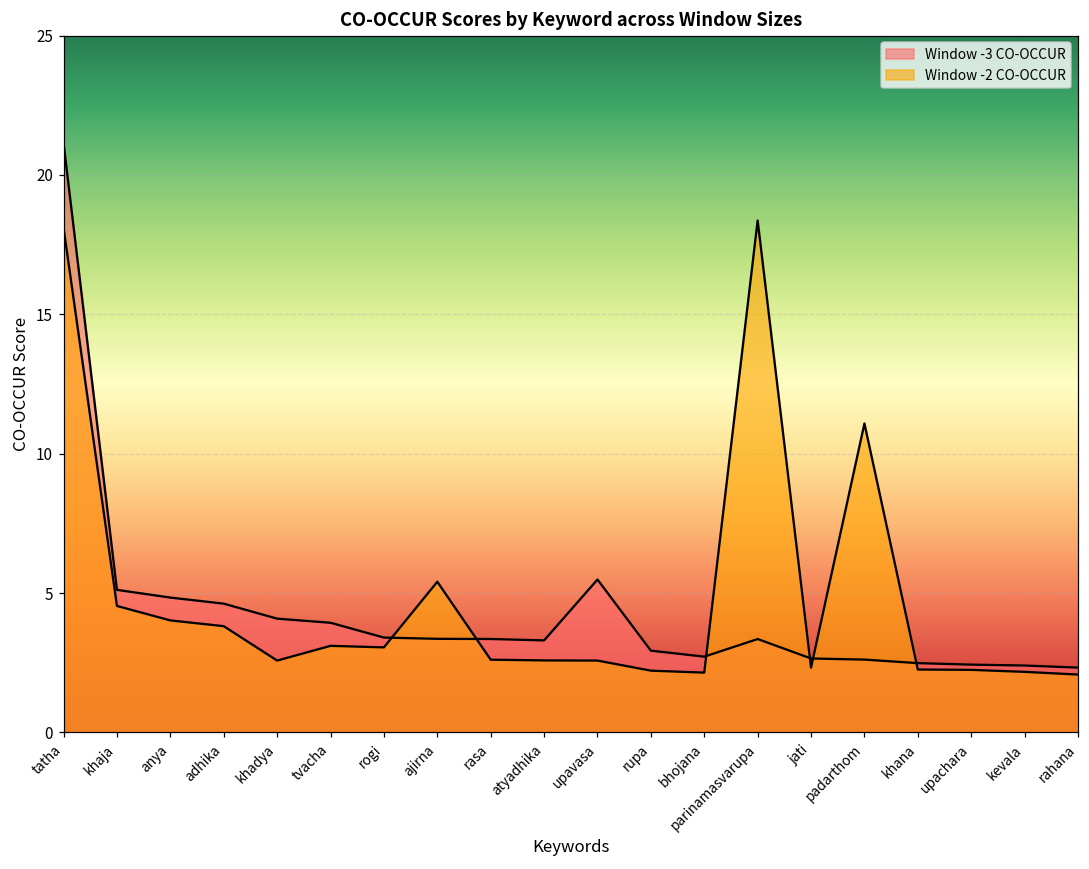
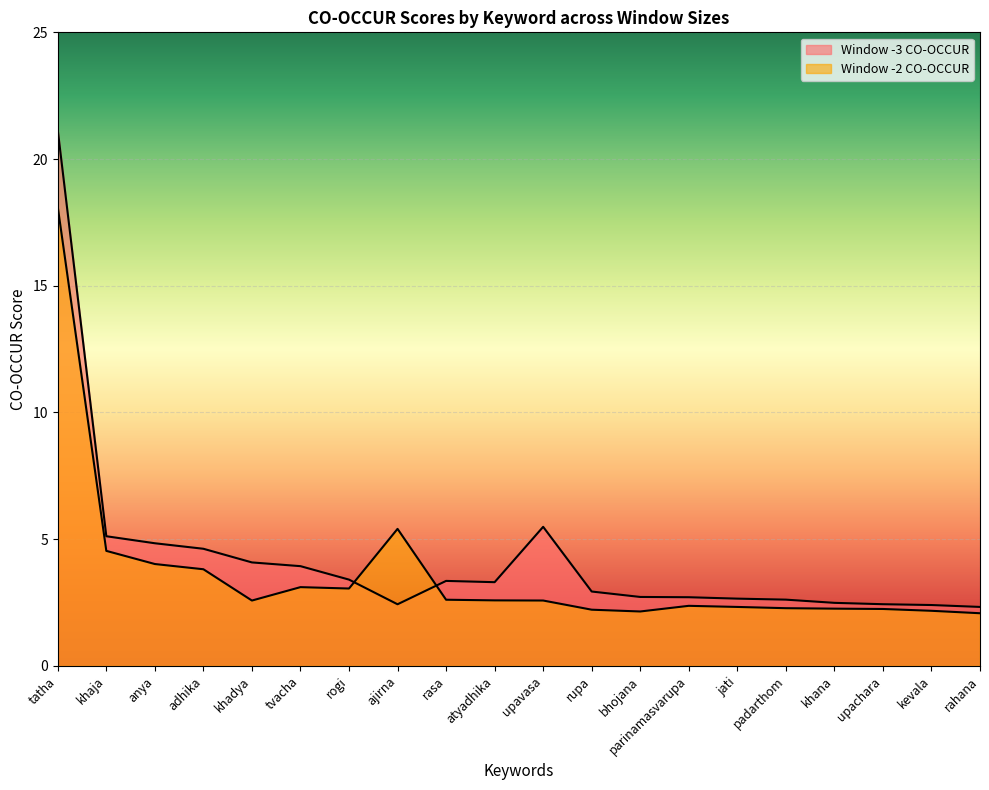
  {
    "Window -3 CO-OCCUR": {
      "tatha": 21.1,
      "khaja": 5.1,
      "anya": 4.8,
      "adhika": 4.6,
      "khadya": 4.1,
      "tvacha": 3.9,
      "rogi": 3.4,
-     "ajirna": 3.4,
+     "ajirna": 2.4,
      "rasa": 3.4,
      "atyadhika": 3.3,
      "upavasa": 5.5,
      "rupa": 2.9,
      "bhojana": 2.7,
-     "parinamasvarupa": 3.4,
+     "parinamasvarupa": 2.7,
      "jati": 2.7,
      "padarthom": 2.6,
      "khana": 2.5,
      "upachara": 2.4,
      "kevala": 2.4,
      "rahana": 2.3
    },
    "Window -2 CO-OCCUR": {
      "tatha": 18.1,
      "khaja": 4.5,
      "anya": 4.0,
      "adhika": 3.8,
      "khadya": 2.6,
      "tvacha": 3.1,
      "rogi": 3.1,
      "ajirna": 5.4,
      "rasa": 2.6,
      "atyadhika": 2.6,
      "upavasa": 2.6,
      "rupa": 2.2,
      "bhojana": 2.1,
-     "parinamasvarupa": 18.4,
+     "parinamasvarupa": 2.4,
      "jati": 2.3,
-     "padarthom": 11.1,
+     "padarthom": 2.3,
      "khana": 2.3,
      "upachara": 2.2,
      "kevala": 2.2,
      "rahana": 2.1
    }
  }
